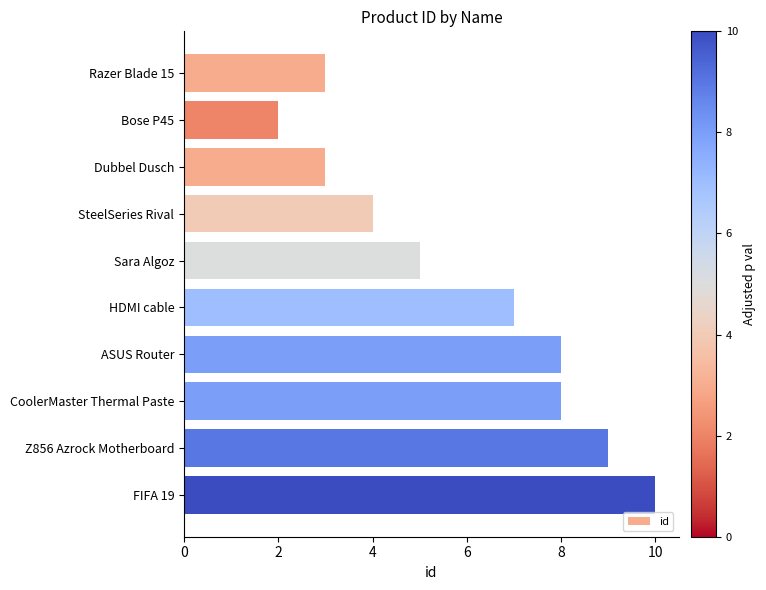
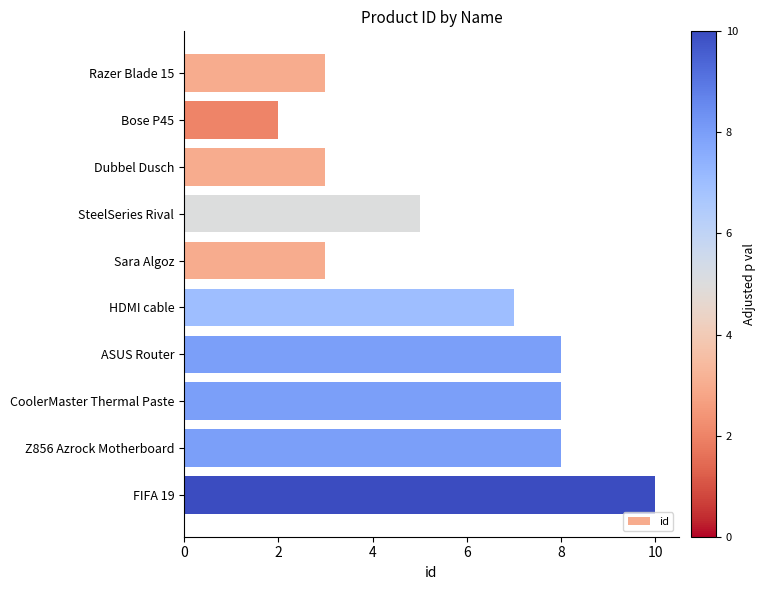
  {
    "Razer Blade 15": 3,
    "Bose P45": 2,
    "Dubbel Dusch": 3,
-   "SteelSeries Rival": 4,
-   "Sara Algoz": 5,
+   "SteelSeries Rival": 5,
+   "Sara Algoz": 3,
    "HDMI cable": 7,
    "ASUS Router": 8,
    "CoolerMaster Thermal Paste": 8,
-   "Z856 Azrock Motherboard": 9,
+   "Z856 Azrock Motherboard": 8,
    "FIFA 19": 10
  }
